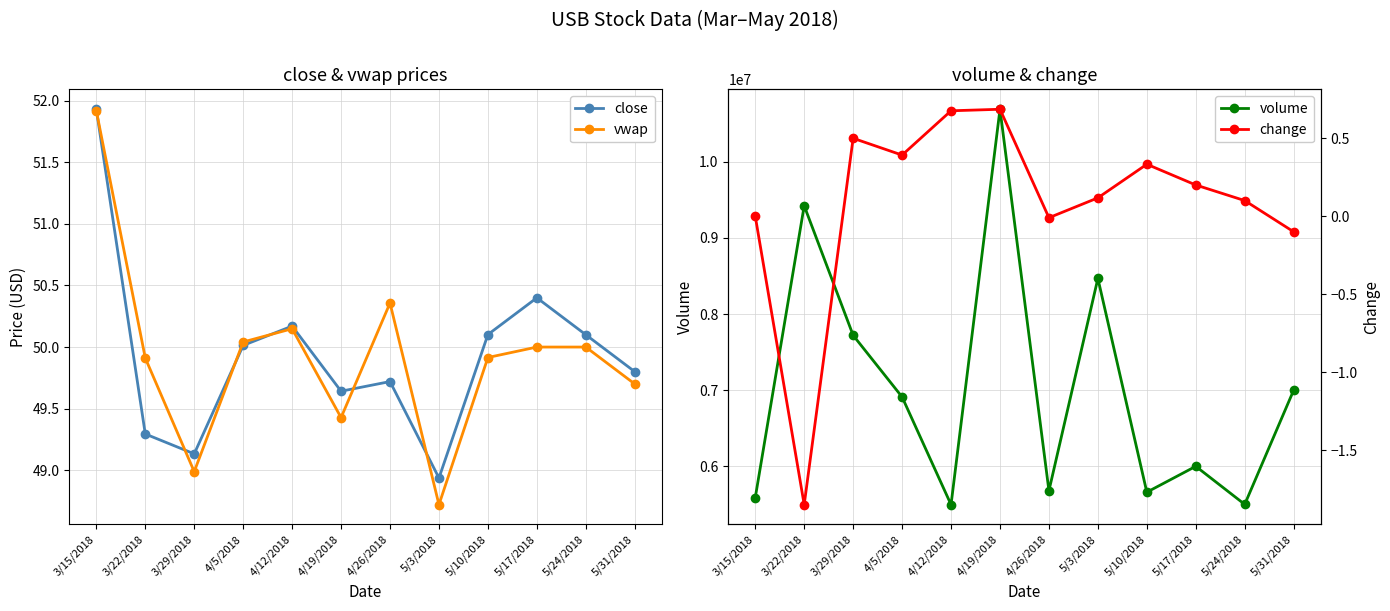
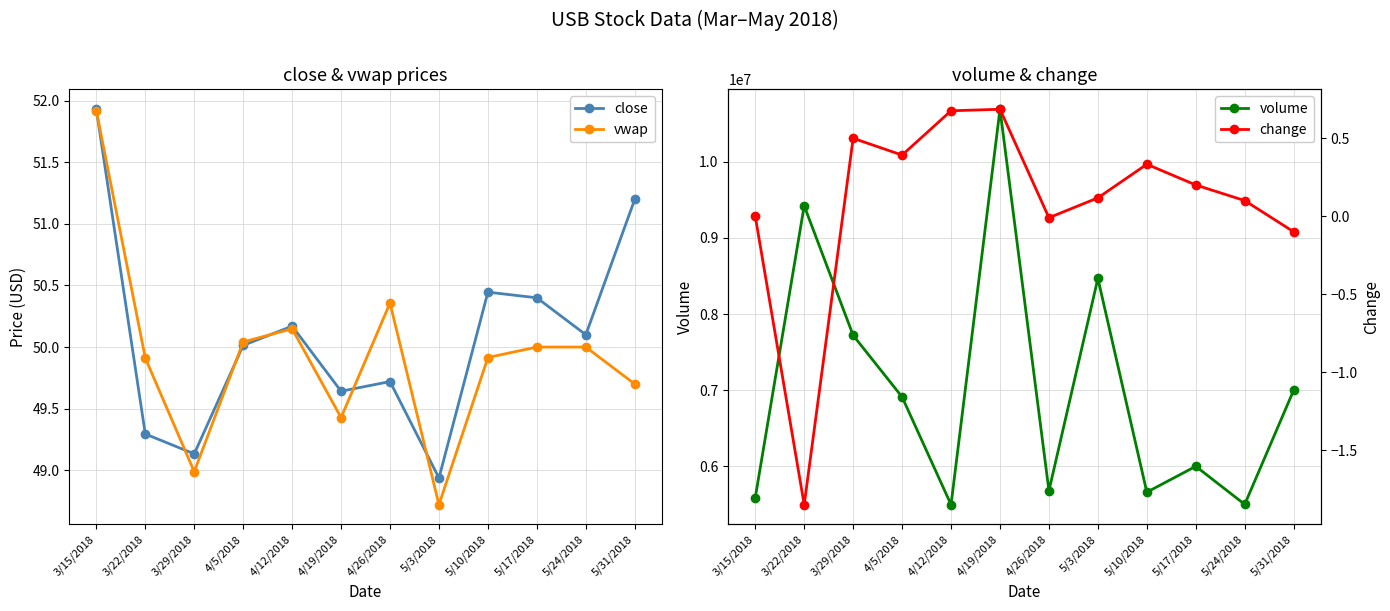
  {
    "close & vwap prices": {
      "close": {
        "3/22/2018": 49.29,
        "3/29/2018": 49.13,
        "4/5/2018": 50.01,
        "4/12/2018": 50.17,
        "4/19/2018": 49.64,
        "4/26/2018": 49.72,
        "5/3/2018": 48.94,
-       "5/10/2018": 50.10,
+       "5/10/2018": 50.45,
        "5/17/2018": 50.40,
        "5/24/2018": 50.10,
-       "5/31/2018": 49.8
+       "5/31/2018": 51.2
      },
      "vwap": {
        "3/22/2018": 49.91,
        "3/29/2018": 48.99,
        "4/5/2018": 50.04,
        "4/12/2018": 50.15,
        "4/19/2018": 49.43,
        "4/26/2018": 50.36,
        "5/3/2018": 48.72,
        "5/10/2018": 49.92,
        "5/17/2018": 50.00,
        "5/24/2018": 50.00,
        "5/31/2018": 49.70
      }
    }
  }
